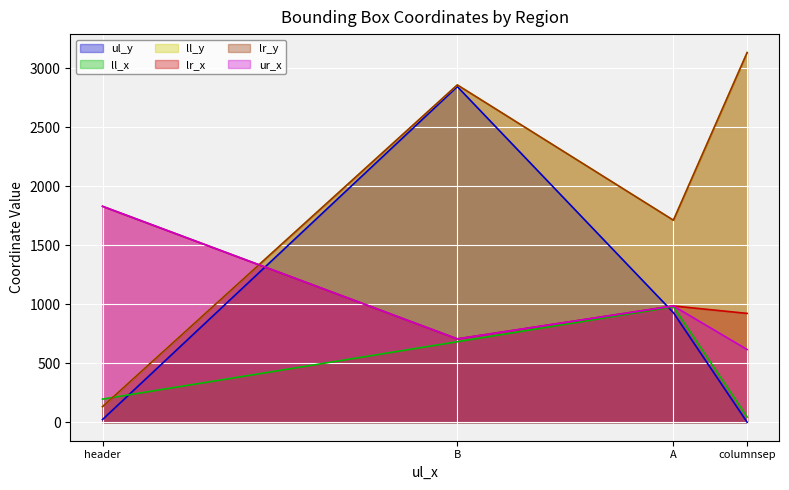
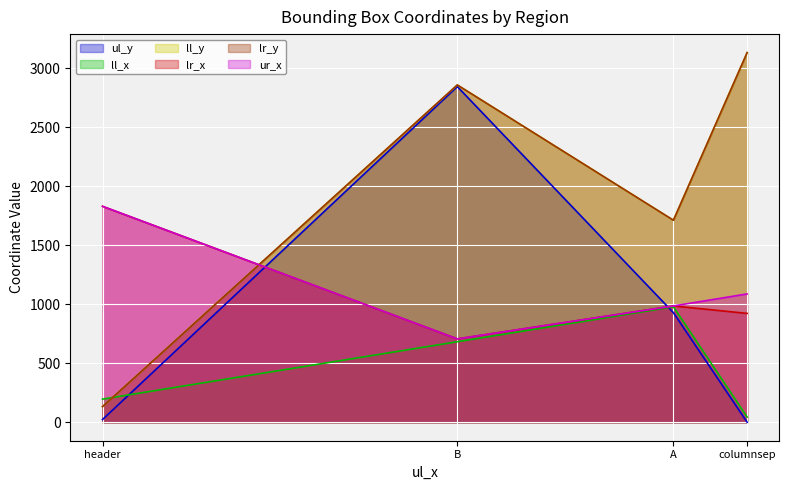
  {
    "ul_y": {
      "header": 20,
      "A": 930,
      "columnsep": 0
    },
    "ll_x": {
      "header": 200,
      "B": 680,
      "columnsep": 40
    },
    "ur_x": {
-     "columnsep": 620
+     "columnsep": 1090
    }
  }
